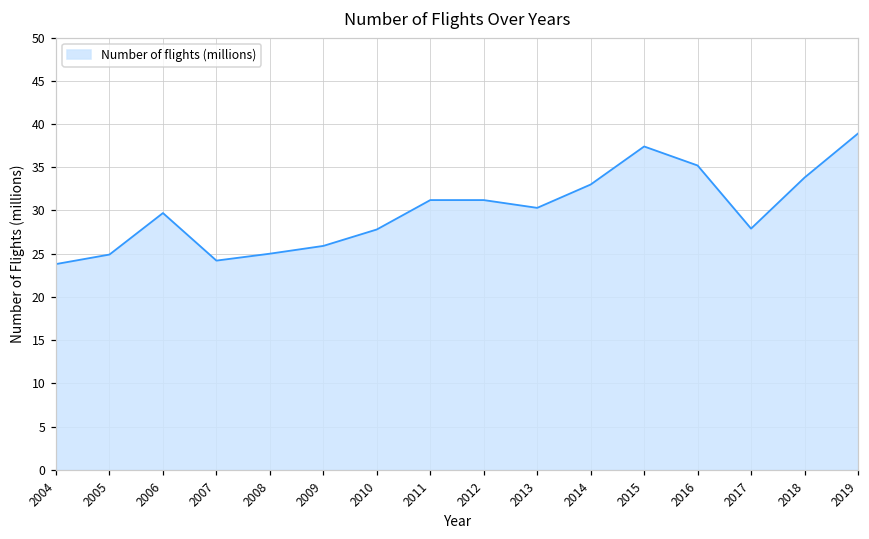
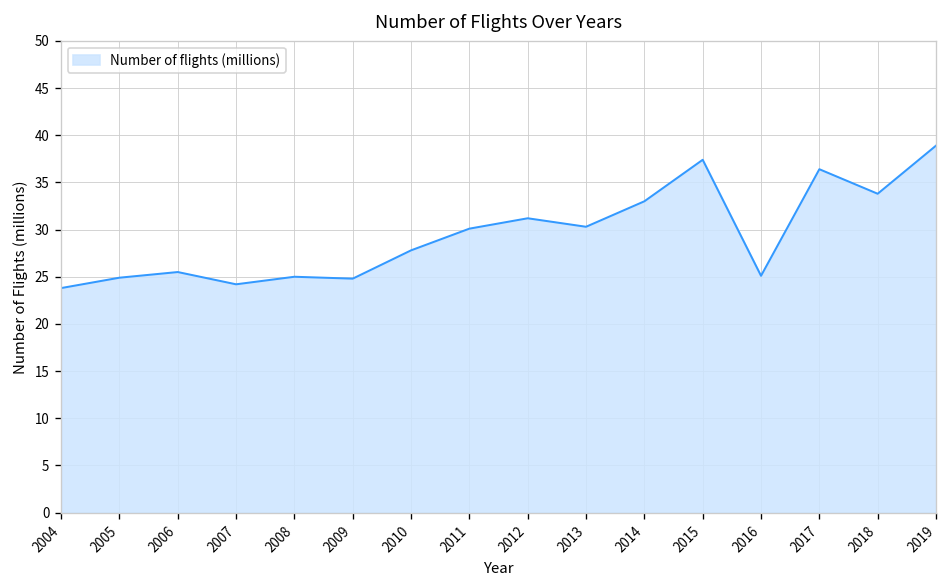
  {
    "2004": 24,
    "2005": 25,
-   "2006": 30,
+   "2006": 26,
    "2007": 24,
    "2008": 25,
-   "2009": 26,
+   "2009": 25,
    "2010": 28,
-   "2011": 31,
+   "2011": 30,
    "2012": 31,
    "2013": 30,
    "2014": 33,
    "2015": 37,
-   "2016": 35,
-   "2017": 28,
+   "2016": 25,
+   "2017": 36,
    "2018": 34,
    "2019": 39
  }
